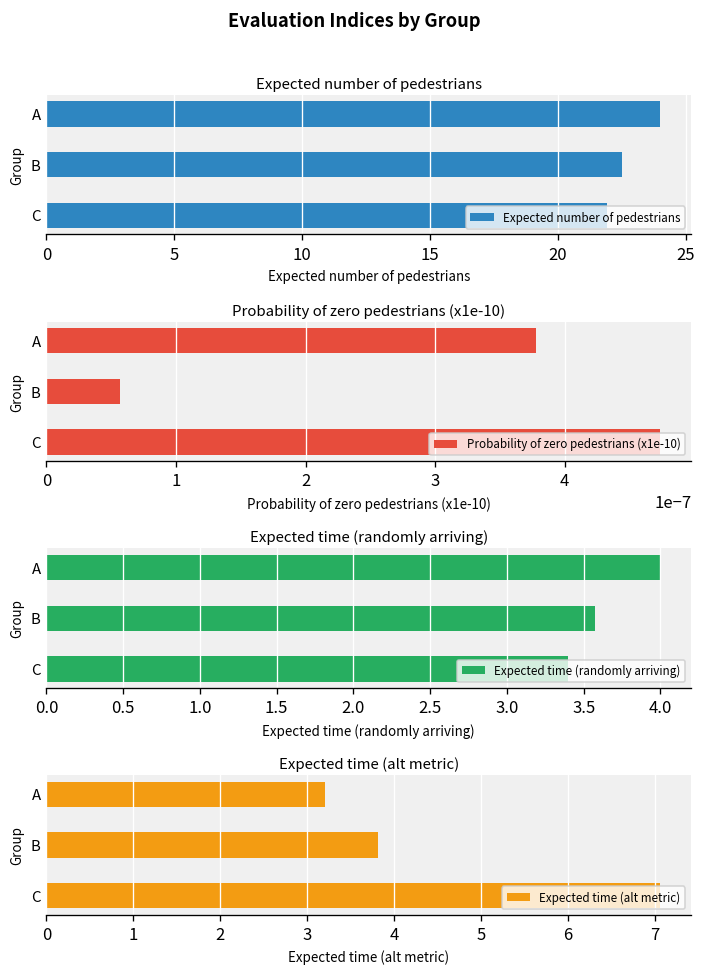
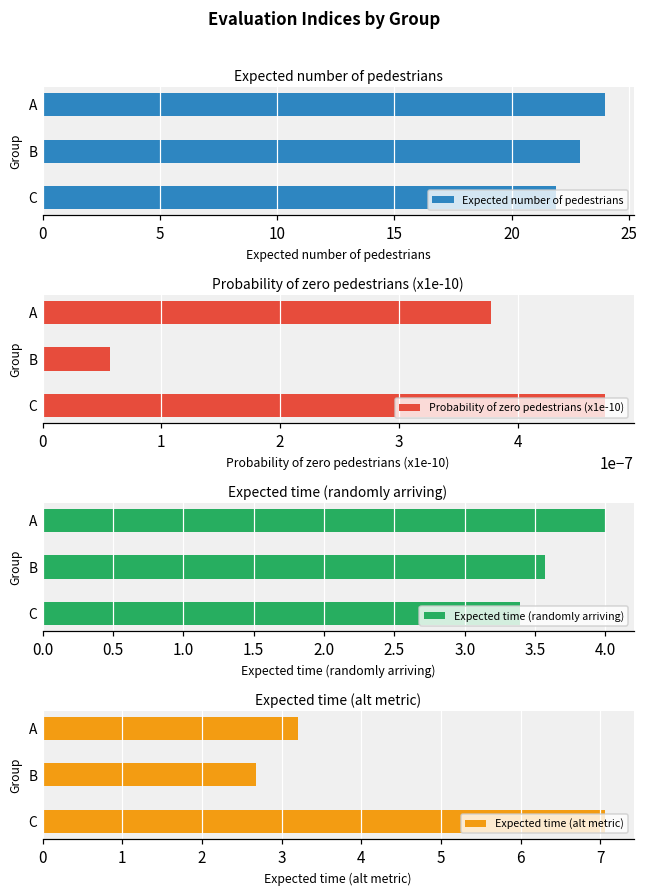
  {
    "Expected number of pedestrians": {
      "A": 24.0,
-     "B": 22.5
+     "B": 22.9
    },
    "Probability of zero pedestrians (x1e-10)": {
      "A": 0.000000378,
      "B": 0.000000057
    },
    "Expected time (randomly arriving)": {
      "A": 4.00,
      "B": 3.57
    },
    "Expected time (alt metric)": {
      "A": 3.2,
-     "B": 3.8
+     "B": 2.7
    }
  }
